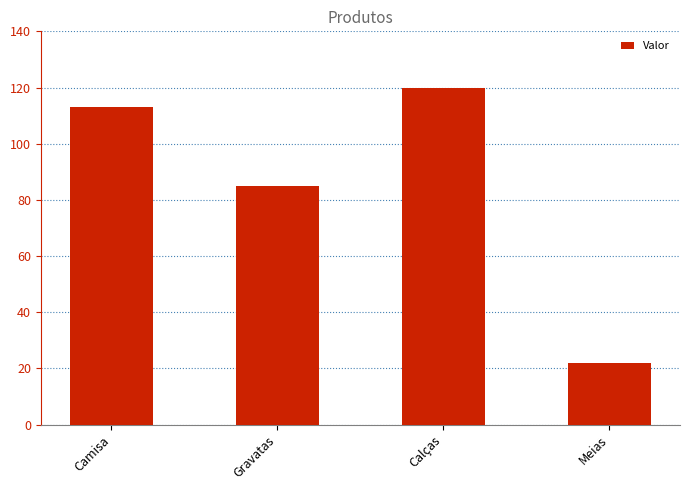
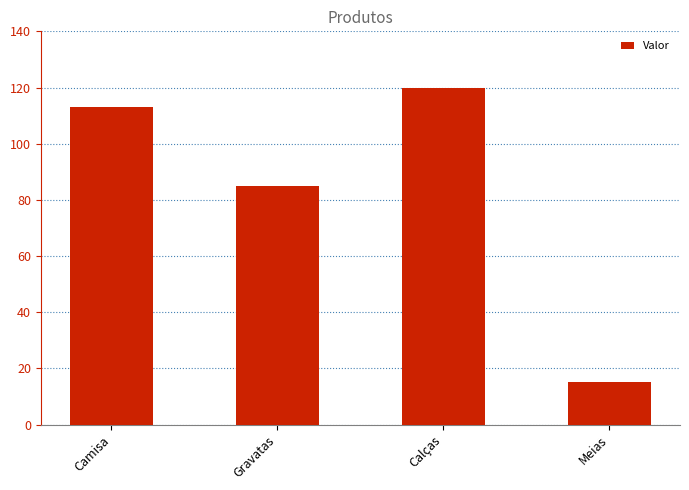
  {
    "Camisa": 113,
    "Gravatas": 85,
    "Calças": 120,
-   "Meias": 22
+   "Meias": 15
  }
